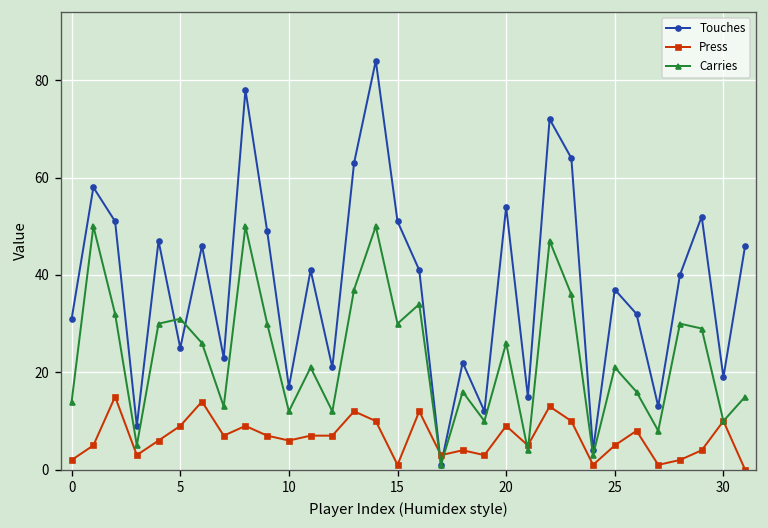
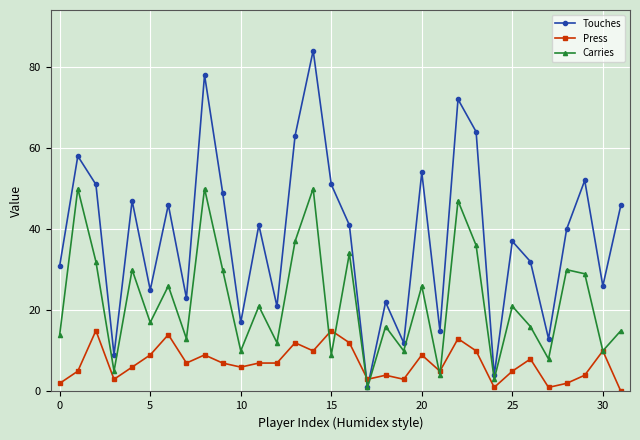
  {
    "Touches": {
      "0": 31,
      "5": 25,
      "10": 17,
      "15": 51,
      "20": 54,
      "25": 37,
-     "30": 19
+     "30": 26
    },
    "Press": {
      "0": 2,
      "5": 9,
      "10": 6,
-     "15": 1,
+     "15": 15,
      "20": 9,
      "25": 5
    },
    "Carries": {
      "0": 14,
-     "5": 31,
-     "10": 12,
-     "15": 30,
+     "5": 17,
+     "10": 10,
+     "15": 9,
      "20": 26,
      "25": 21
    }
  }
